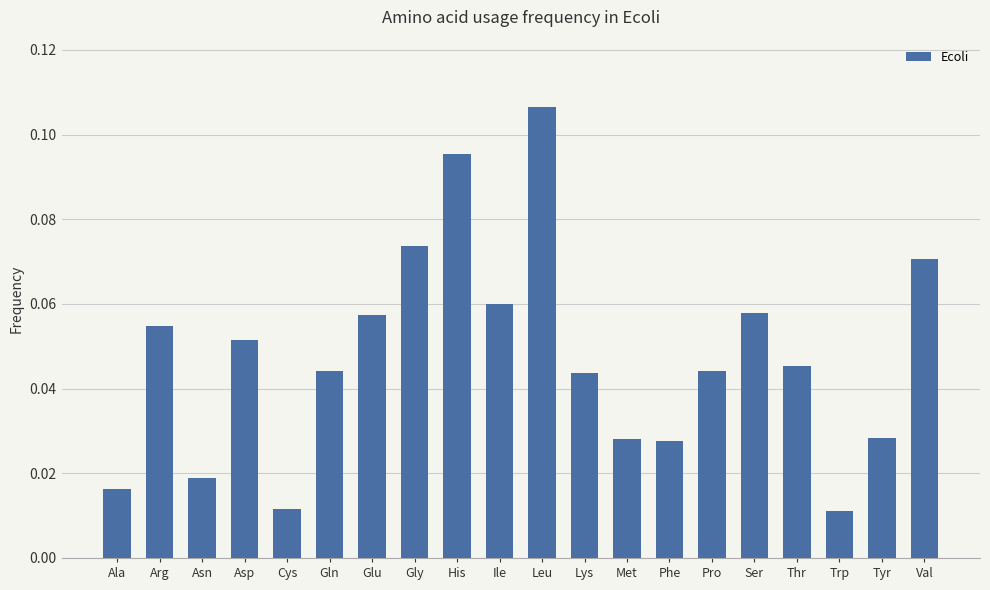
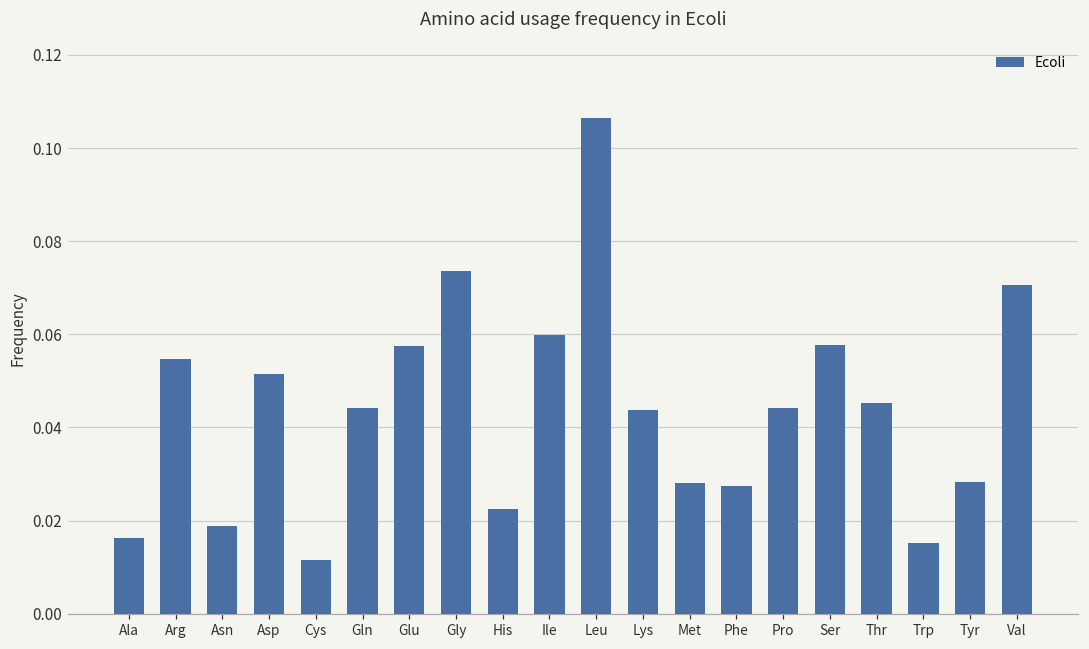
  {
    "Ala": 0.016,
    "Arg": 0.055,
    "Asn": 0.019,
    "Asp": 0.051,
    "Cys": 0.012,
    "Gln": 0.044,
    "Glu": 0.057,
    "Gly": 0.074,
-   "His": 0.095,
+   "His": 0.023,
    "Ile": 0.060,
    "Leu": 0.106,
    "Lys": 0.044,
    "Met": 0.028,
    "Phe": 0.028,
    "Pro": 0.044,
    "Ser": 0.058,
    "Thr": 0.045,
-   "Trp": 0.011,
+   "Trp": 0.015,
    "Tyr": 0.028,
    "Val": 0.071
  }
